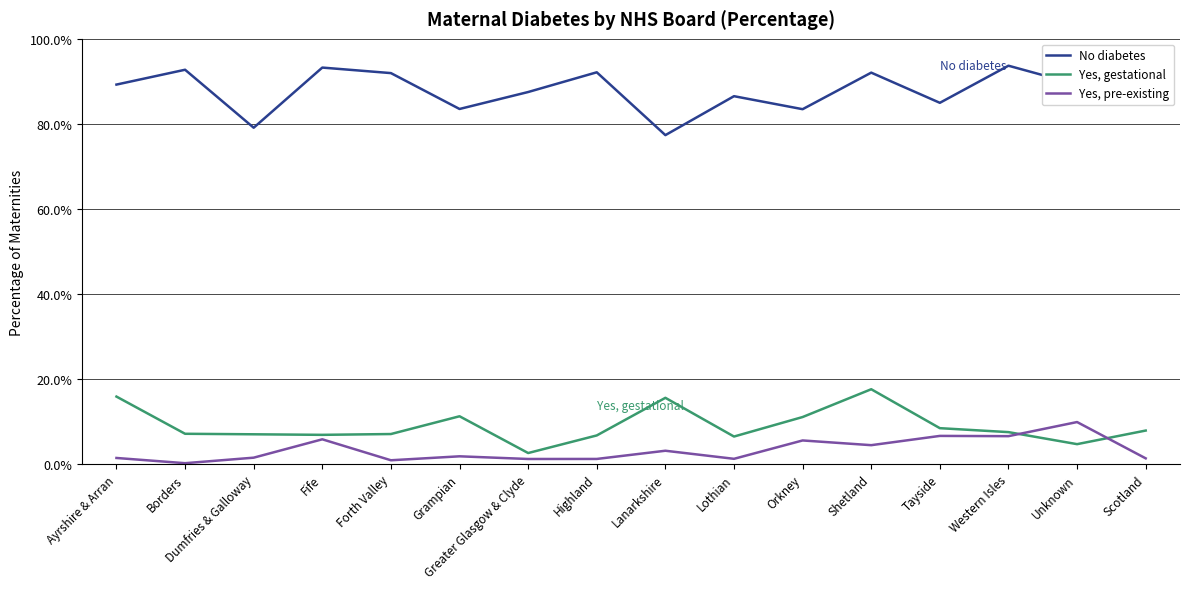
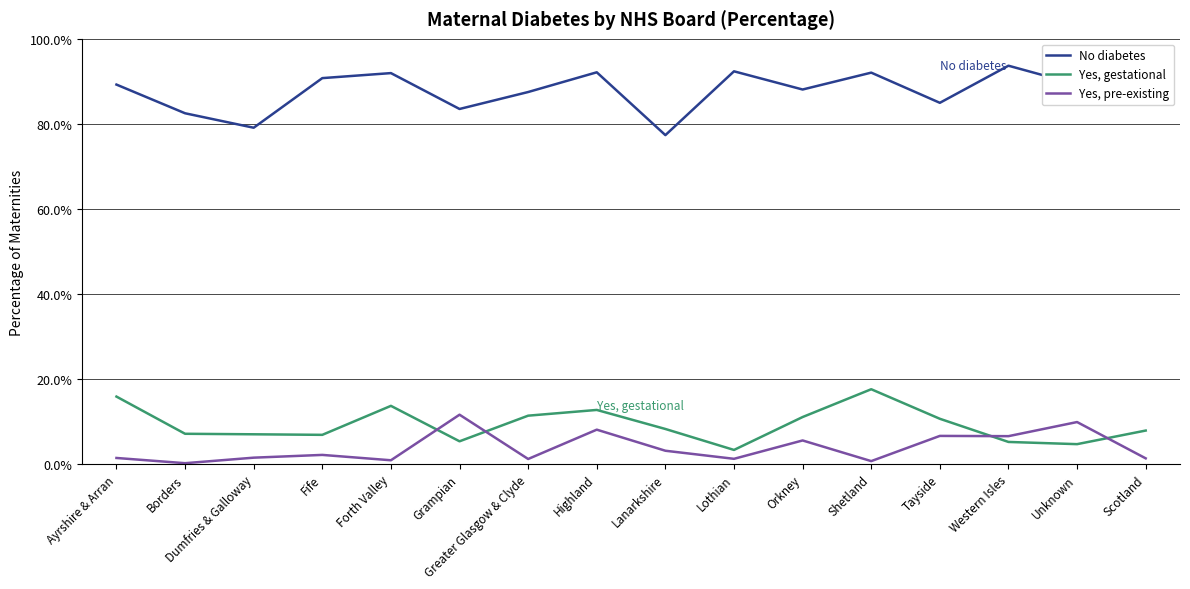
  {
    "No diabetes": {
      "Ayrshire & Arran": "89%",
-     "Borders": "93%",
+     "Borders": "82%",
      "Dumfries & Galloway": "79%",
-     "Fife": "93%",
+     "Fife": "91%",
      "Forth Valley": "92%",
      "Grampian": "84%",
      "Greater Glasgow & Clyde": "87%",
      "Highland": "92%",
      "Lanarkshire": "77%",
-     "Lothian": "87%",
-     "Orkney": "83%",
+     "Lothian": "92%",
+     "Orkney": "88%",
      "Shetland": "92%",
      "Tayside": "85%",
      "Western Isles": "94%"
    },
    "Yes, gestational": {
      "Ayrshire & Arran": "16%",
      "Borders": "7%",
      "Dumfries & Galloway": "7%",
      "Fife": "7%",
-     "Forth Valley": "7%",
-     "Grampian": "11%",
-     "Greater Glasgow & Clyde": "3%",
-     "Highland": "7%",
-     "Lanarkshire": "16%",
-     "Lothian": "6%",
+     "Forth Valley": "14%",
+     "Grampian": "5%",
+     "Greater Glasgow & Clyde": "11%",
+     "Highland": "13%",
+     "Lanarkshire": "8%",
+     "Lothian": "3%",
      "Orkney": "11%",
      "Shetland": "18%",
-     "Tayside": "8%",
-     "Western Isles": "7%",
+     "Tayside": "11%",
+     "Western Isles": "5%",
      "Unknown": "5%",
      "Scotland": "8%"
    },
    "Yes, pre-existing": {
      "Ayrshire & Arran": "1%",
      "Borders": "0%",
      "Dumfries & Galloway": "1%",
-     "Fife": "6%",
+     "Fife": "2%",
      "Forth Valley": "1%",
-     "Grampian": "2%",
+     "Grampian": "12%",
      "Greater Glasgow & Clyde": "1%",
-     "Highland": "1%",
+     "Highland": "8%",
      "Lanarkshire": "3%",
      "Lothian": "1%",
      "Orkney": "6%",
-     "Shetland": "4%",
+     "Shetland": "1%",
      "Tayside": "7%",
      "Western Isles": "7%",
      "Unknown": "10%",
      "Scotland": "1%"
    }
  }
